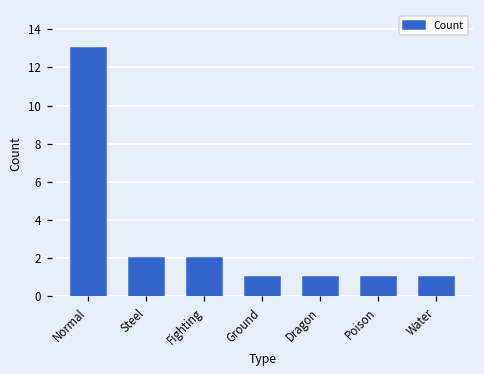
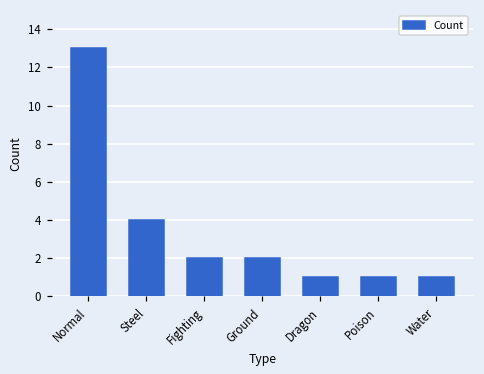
  {
    "Normal": 13,
-   "Steel": 2,
+   "Steel": 4,
    "Fighting": 2,
-   "Ground": 1,
+   "Ground": 2,
    "Dragon": 1,
    "Poison": 1,
    "Water": 1
  }
